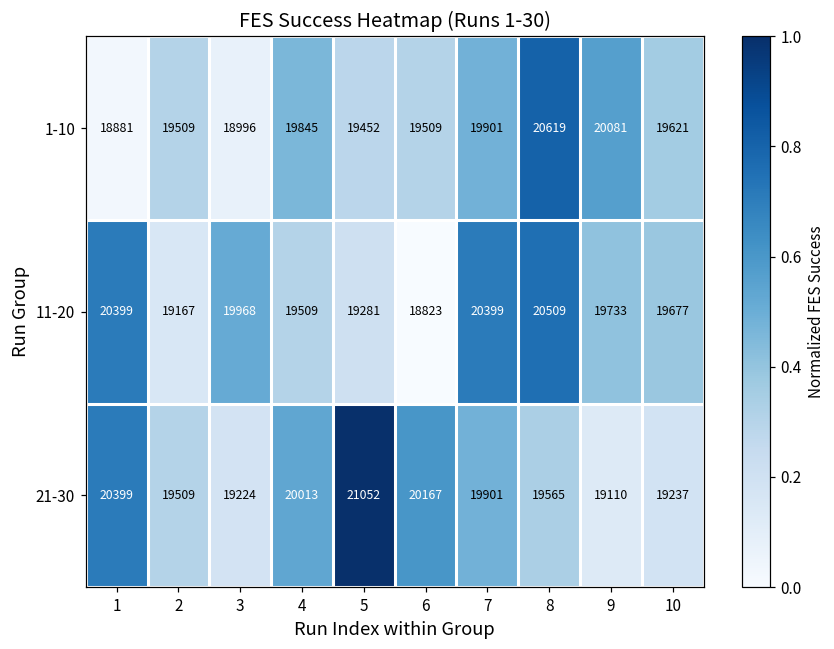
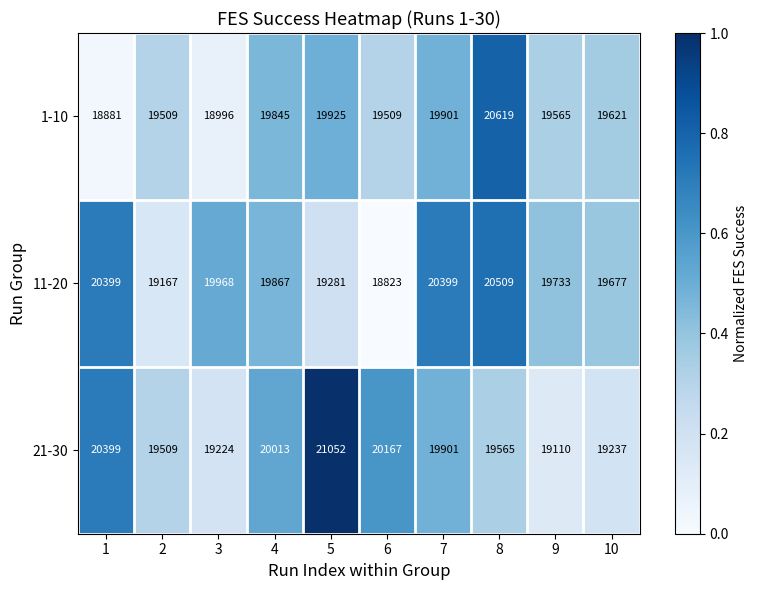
  {
    "1-10": {
      "1": 18881,
      "2": 19509,
      "3": 18996,
      "4": 19845,
-     "5": 19452,
+     "5": 19925,
      "6": 19509,
      "7": 19901,
      "8": 20619,
-     "9": 20081,
+     "9": 19565,
      "10": 19621
    },
    "11-20": {
      "1": 20399,
      "2": 19167,
      "3": 19968,
-     "4": 19509,
+     "4": 19867,
      "5": 19281,
      "6": 18823,
      "7": 20399,
      "8": 20509,
      "9": 19733,
      "10": 19677
    },
    "21-30": {
      "1": 20399,
      "2": 19509,
      "3": 19224,
      "4": 20013,
      "5": 21052,
      "6": 20167,
      "7": 19901,
      "8": 19565,
      "9": 19110,
      "10": 19237
    }
  }
